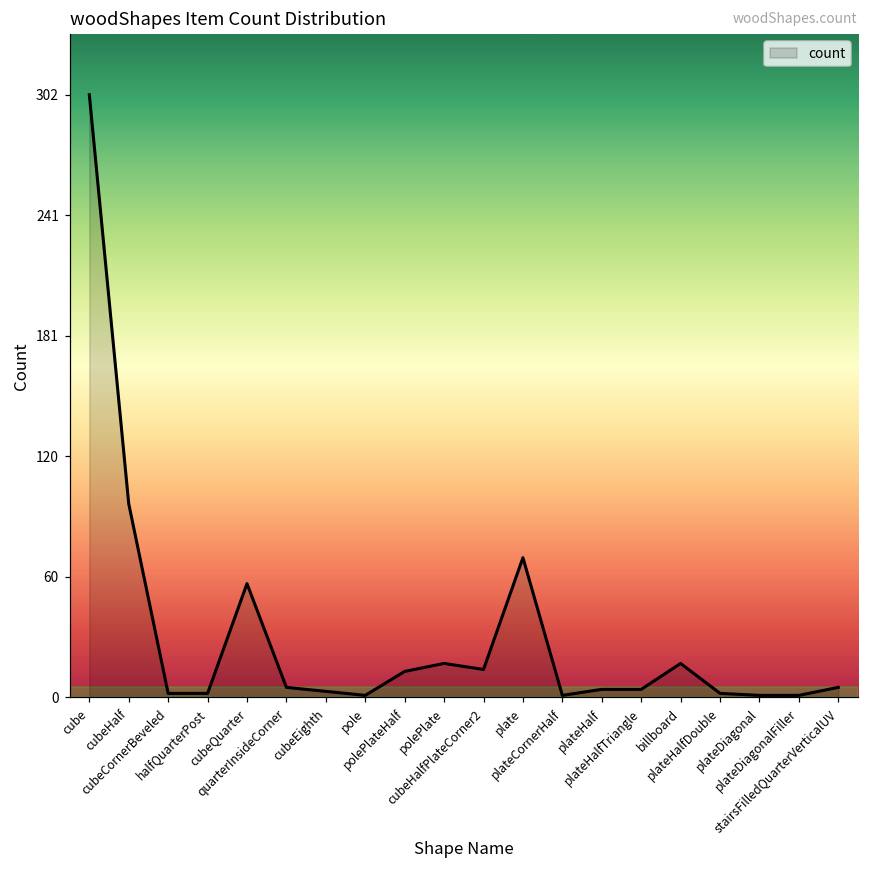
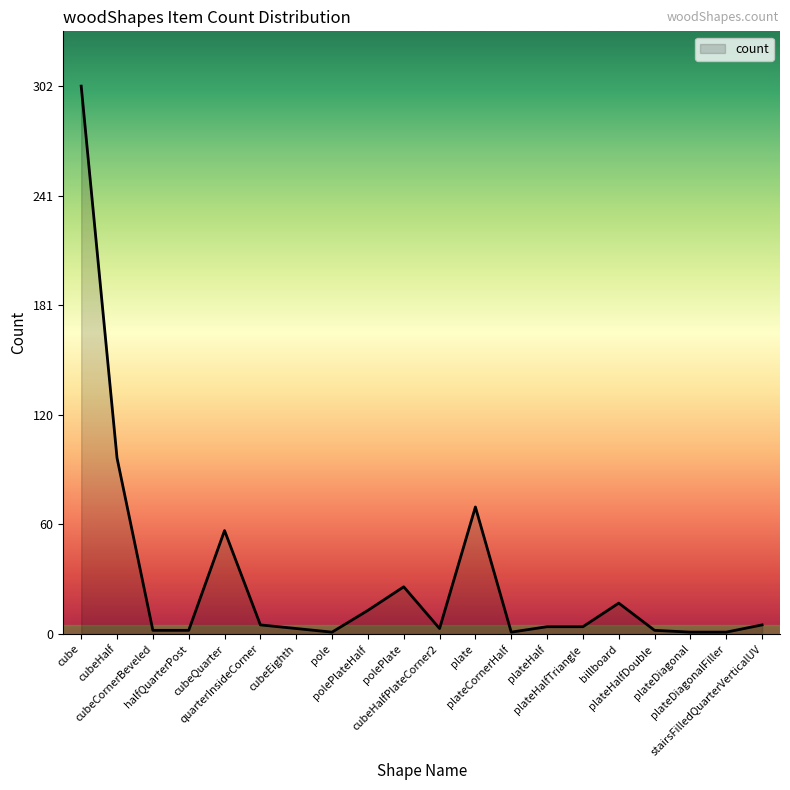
  {
    "cube": 302,
    "cubeHalf": 97,
    "cubeCornerBeveled": 2,
    "halfQuarterPost": 2,
    "cubeQuarter": 57,
    "quarterInsideCorner": 5,
    "cubeEighth": 3,
    "pole": 1,
    "polePlateHalf": 13,
-   "polePlate": 17,
-   "cubeHalfPlateCorner2": 14,
+   "polePlate": 26,
+   "cubeHalfPlateCorner2": 3,
    "plate": 70,
    "plateCornerHalf": 1,
    "plateHalf": 4,
    "plateHalfTriangle": 4,
    "billboard": 17,
    "plateHalfDouble": 2,
    "plateDiagonal": 1,
    "plateDiagonalFiller": 1,
    "stairsFilledQuarterVerticalUV": 5
  }
